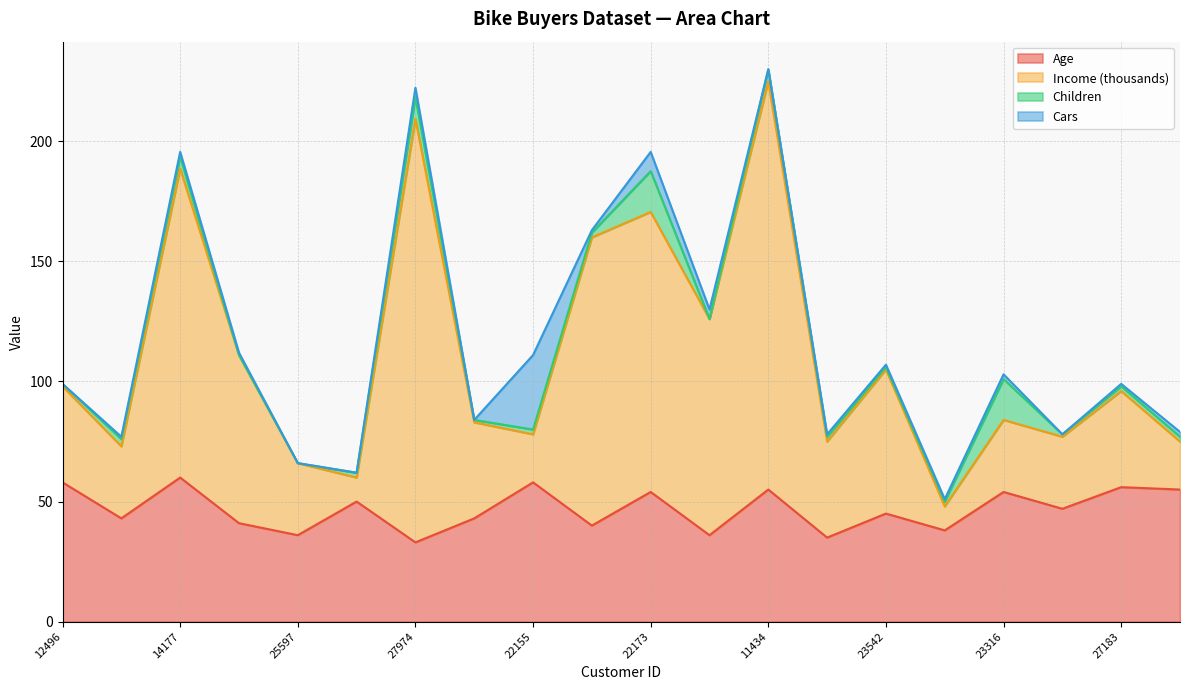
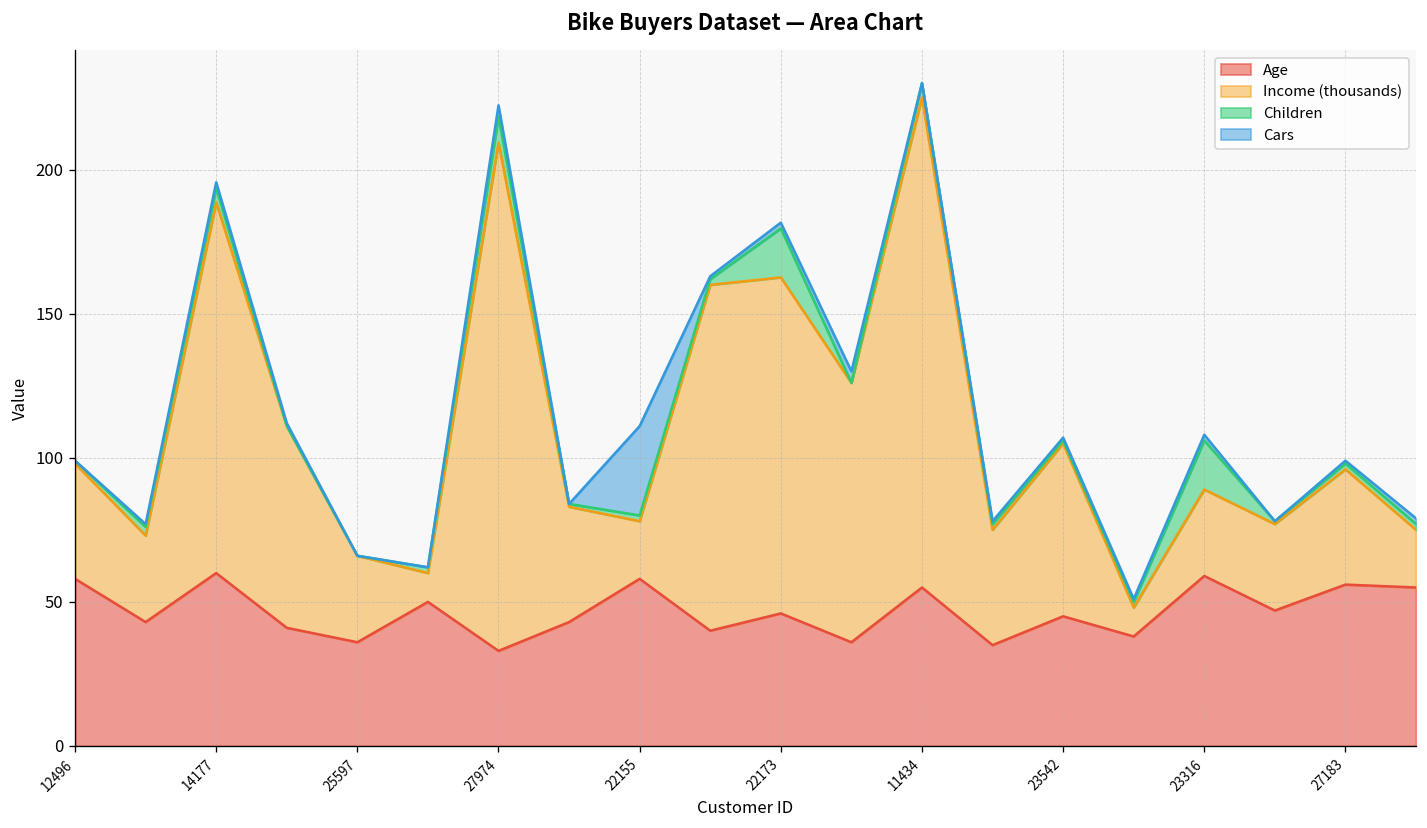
  {
    "Age": {
      "12496": 58,
      "14177": 60,
      "25597": 36,
      "27974": 33,
      "22155": 58,
-     "22173": 54,
+     "22173": 46,
      "11434": 55,
      "23542": 45,
-     "23316": 54,
+     "23316": 59,
      "27183": 56
    },
    "Income (thousands)": {
      "14177": 129,
      "27974": 176,
      "22155": 20,
      "22173": 117,
      "11434": 170,
      "23316": 30,
      "27183": 40
    },
    "Children": {
      "14177": 5,
      "27974": 9,
      "22155": 2,
      "22173": 17,
      "23316": 17
    },
    "Cars": {
      "14177": 2,
      "27974": 4,
      "22155": 31,
-     "22173": 8,
+     "22173": 2,
      "23316": 2
    }
  }
